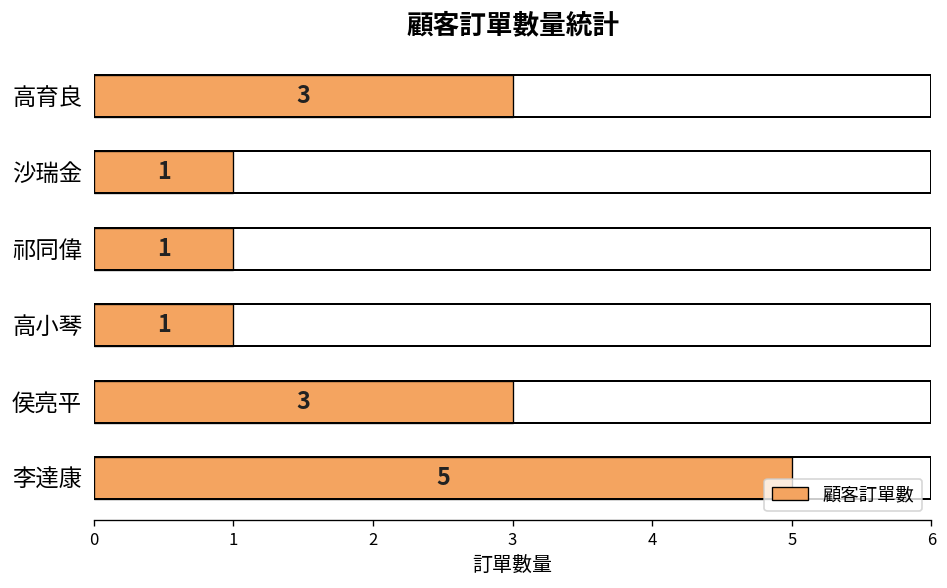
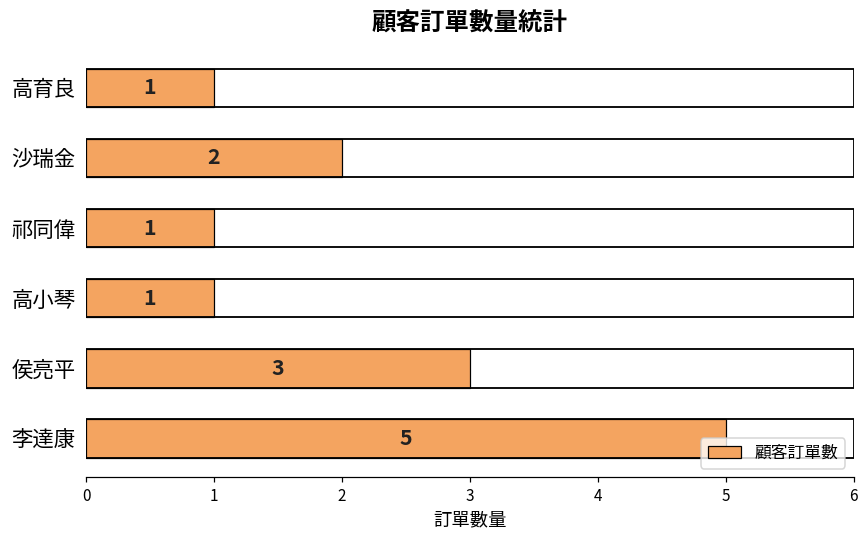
  {
-   "高育良": 3,
-   "沙瑞金": 1,
+   "高育良": 1,
+   "沙瑞金": 2,
    "祁同偉": 1,
    "高小琴": 1,
    "侯亮平": 3
  }
